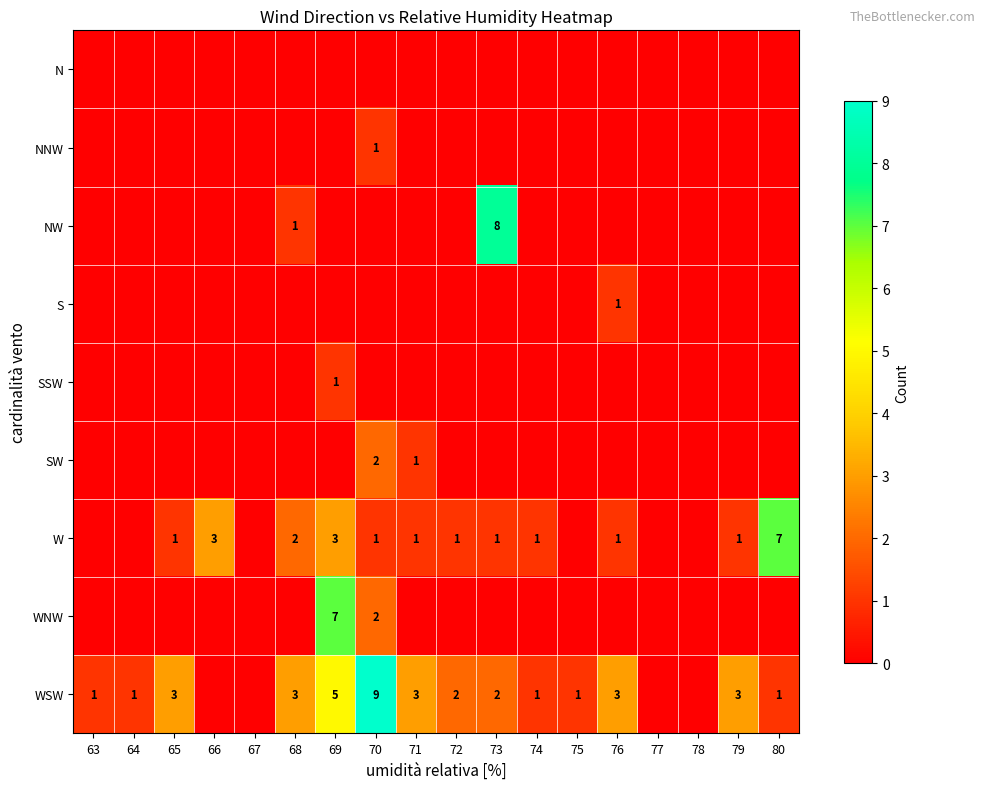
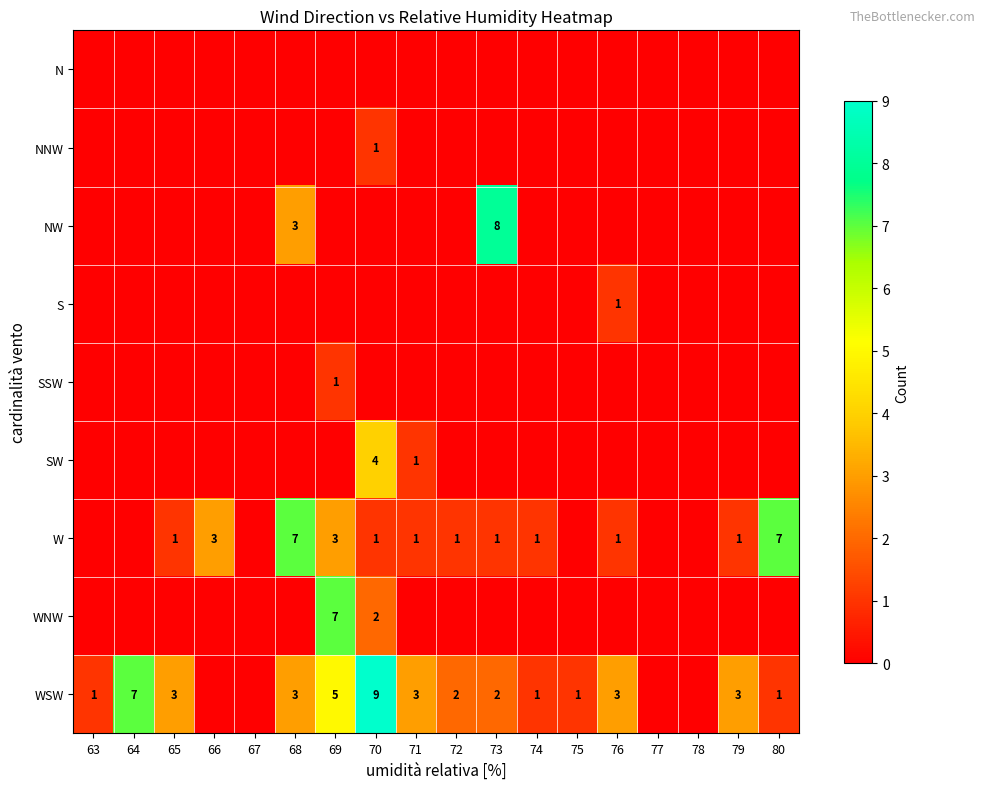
  {
    "NNW": {
      "70": 1
    },
    "NW": {
-     "68": 1,
+     "68": 3,
      "73": 8
    },
    "S": {
      "76": 1
    },
    "SSW": {
      "69": 1
    },
    "SW": {
-     "70": 2,
+     "70": 4,
      "71": 1
    },
    "W": {
      "65": 1,
      "66": 3,
-     "68": 2,
+     "68": 7,
      "69": 3,
      "70": 1,
      "71": 1,
      "72": 1,
      "73": 1,
      "74": 1,
      "76": 1,
      "79": 1,
      "80": 7
    },
    "WNW": {
      "69": 7,
      "70": 2
    },
    "WSW": {
      "63": 1,
-     "64": 1,
+     "64": 7,
      "65": 3,
      "68": 3,
      "69": 5,
      "70": 9,
      "71": 3,
      "72": 2,
      "73": 2,
      "74": 1,
      "75": 1,
      "76": 3,
      "79": 3,
      "80": 1
    }
  }
